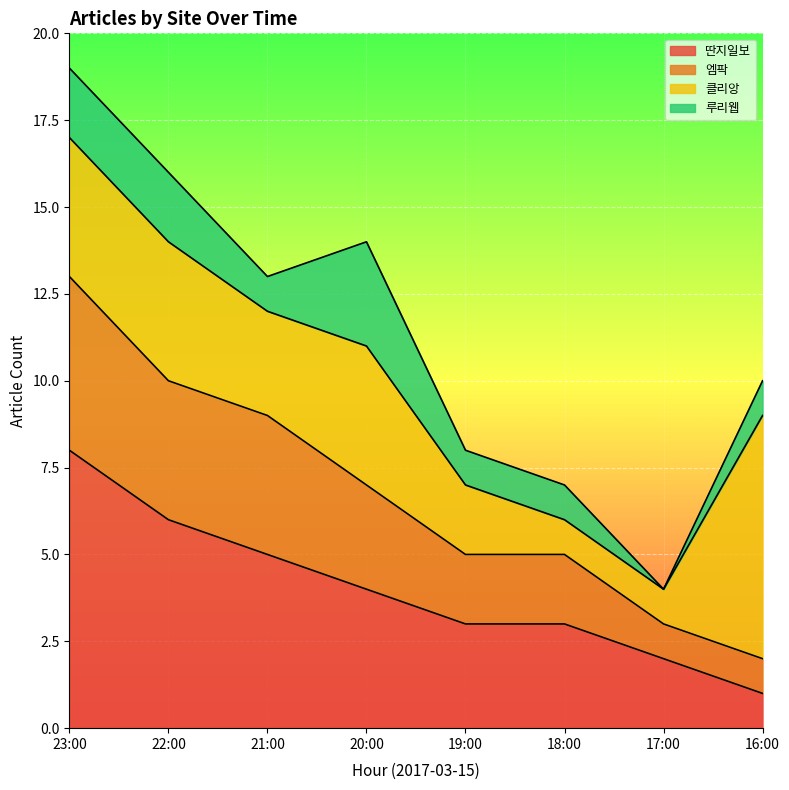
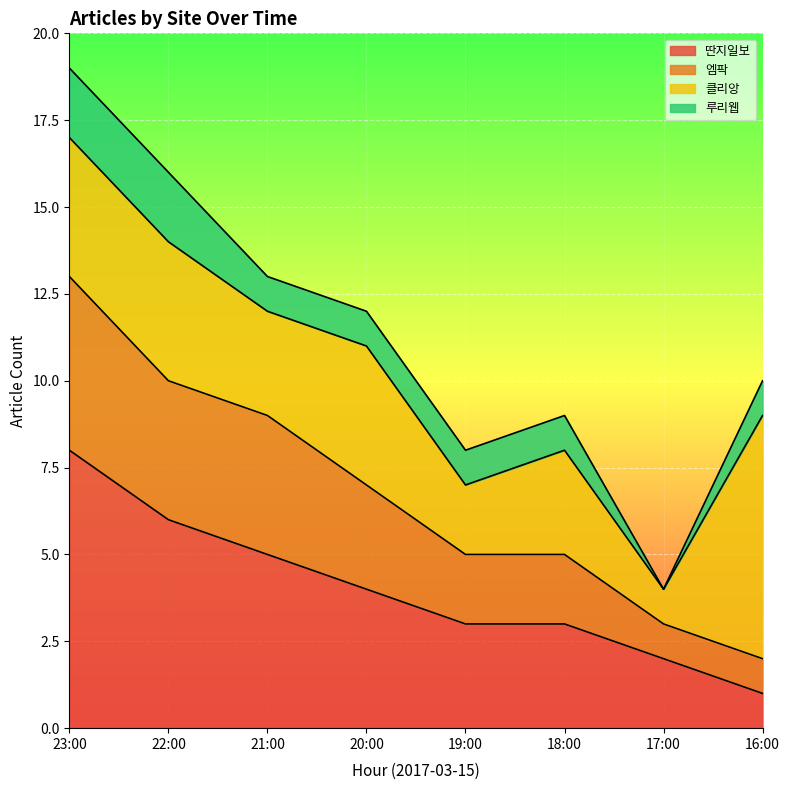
  {
    "클리앙": {
      "23:00": 4,
      "22:00": 4,
      "21:00": 3,
      "20:00": 4,
      "19:00": 2,
-     "18:00": 1,
+     "18:00": 3,
      "16:00": 7
    },
    "루리웹": {
      "23:00": 2,
      "22:00": 2,
      "21:00": 1,
-     "20:00": 3,
+     "20:00": 1,
      "19:00": 1,
      "18:00": 1,
      "16:00": 1
    }
  }
